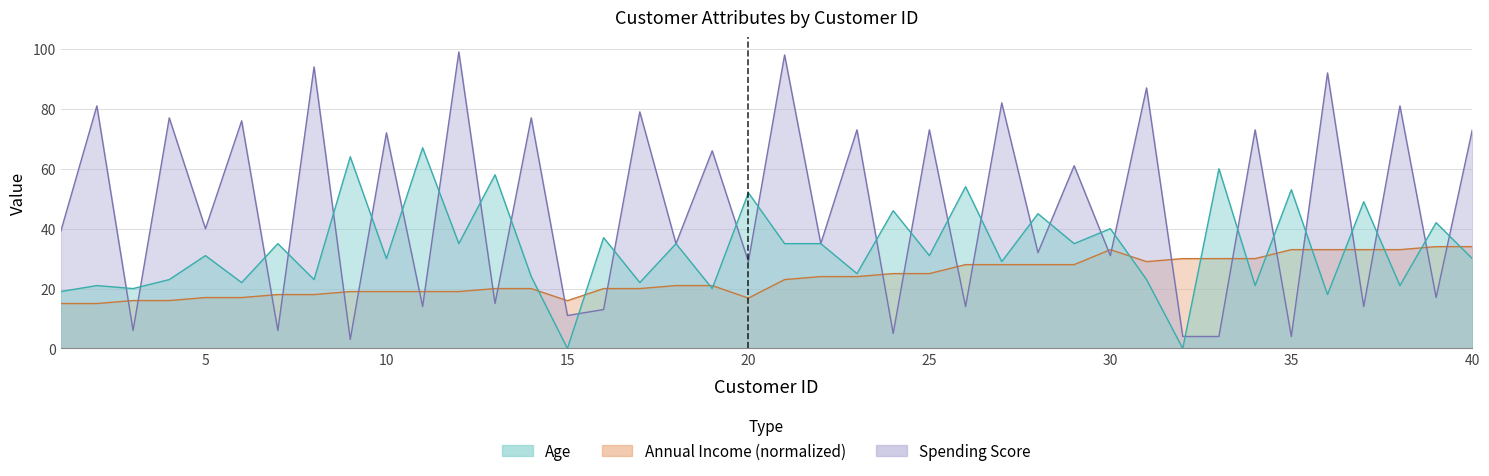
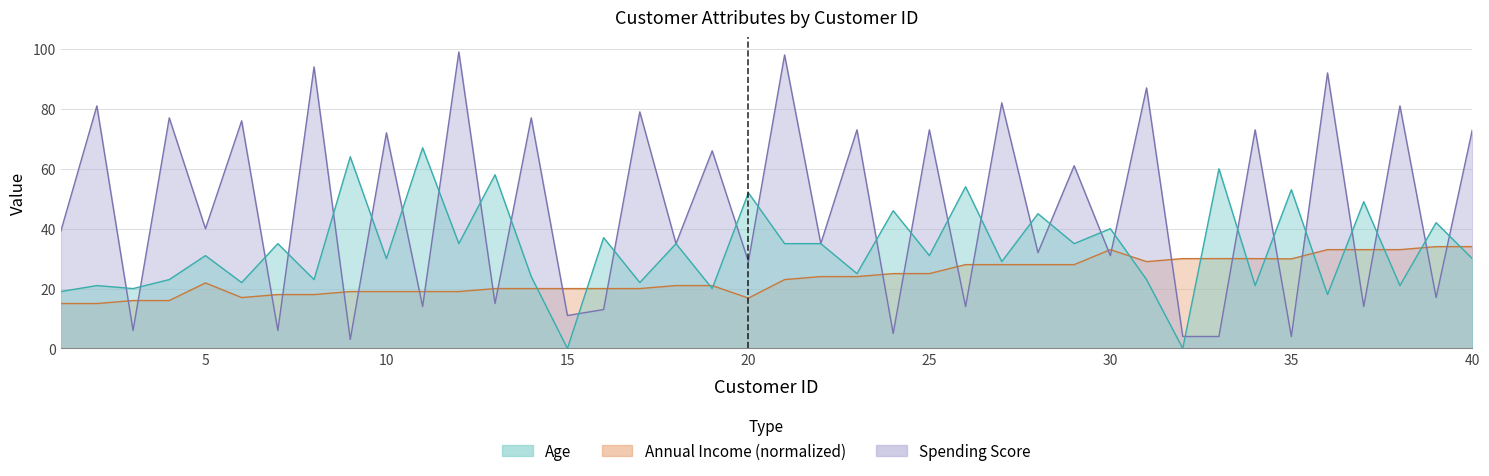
  {
    "Annual Income (normalized)": {
-     "5": 17,
+     "5": 22,
      "10": 19,
-     "15": 16,
+     "15": 20,
      "20": 17,
      "25": 25,
      "30": 33,
-     "35": 33,
+     "35": 30,
      "40": 34
    }
  }
